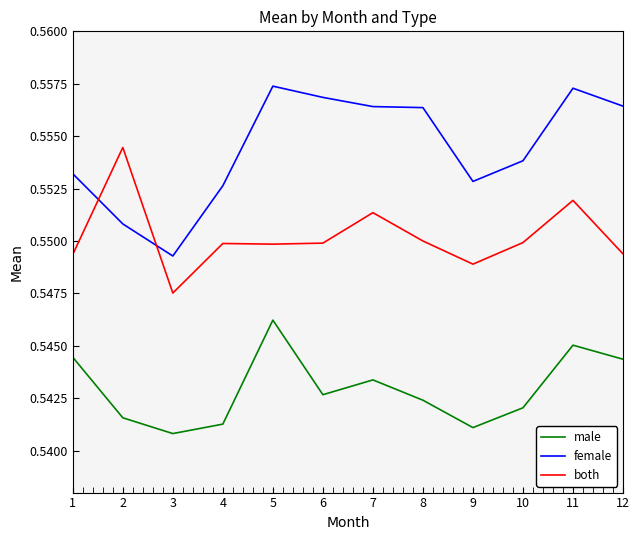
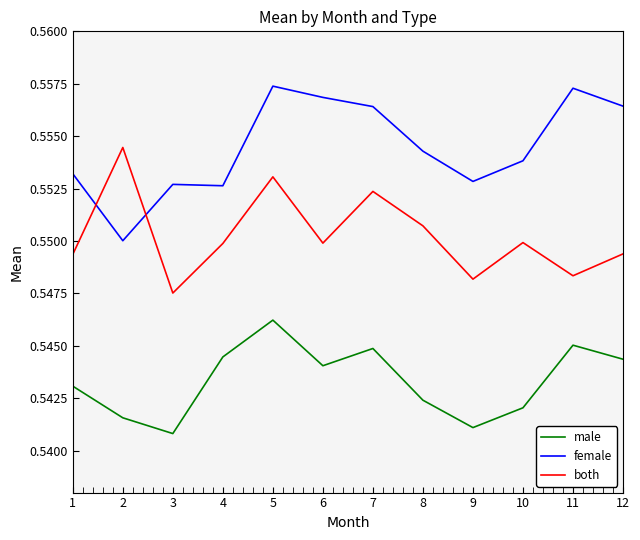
  {
    "male": {
-     "1": 0.5445,
+     "1": 0.5431,
      "2": 0.5416,
      "3": 0.5408,
-     "4": 0.5413,
+     "4": 0.5445,
      "5": 0.5462,
-     "6": 0.5427,
-     "7": 0.5434,
+     "6": 0.5441,
+     "7": 0.5449,
      "8": 0.5424,
      "9": 0.5411,
      "10": 0.5420,
      "11": 0.5450,
      "12": 0.5444
    },
    "female": {
      "1": 0.5532,
-     "2": 0.5508,
-     "3": 0.5493,
+     "2": 0.5500,
+     "3": 0.5527,
      "4": 0.5526,
      "5": 0.5574,
      "6": 0.5568,
      "7": 0.5564,
-     "8": 0.5564,
+     "8": 0.5543,
      "9": 0.5528,
      "10": 0.5538,
      "11": 0.5573,
      "12": 0.5564
    },
    "both": {
      "1": 0.5494,
      "2": 0.5545,
      "3": 0.5475,
      "4": 0.5499,
-     "5": 0.5498,
+     "5": 0.5531,
      "6": 0.5499,
-     "7": 0.5514,
-     "8": 0.5500,
-     "9": 0.5489,
+     "7": 0.5524,
+     "8": 0.5507,
+     "9": 0.5482,
      "10": 0.5499,
-     "11": 0.5519,
+     "11": 0.5483,
      "12": 0.5494
    }
  }
